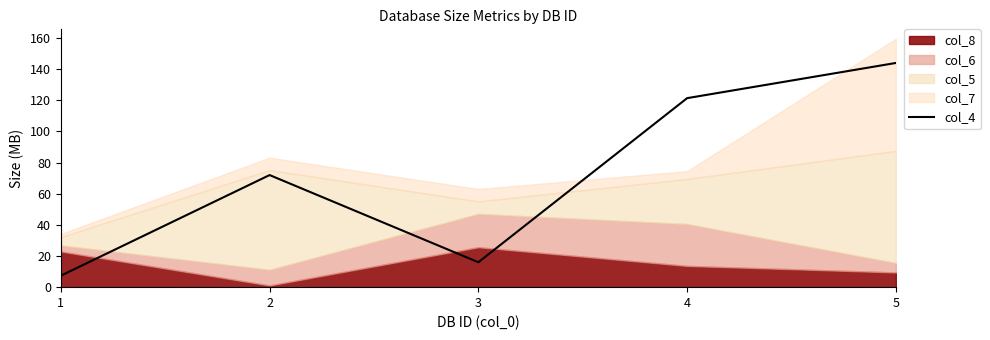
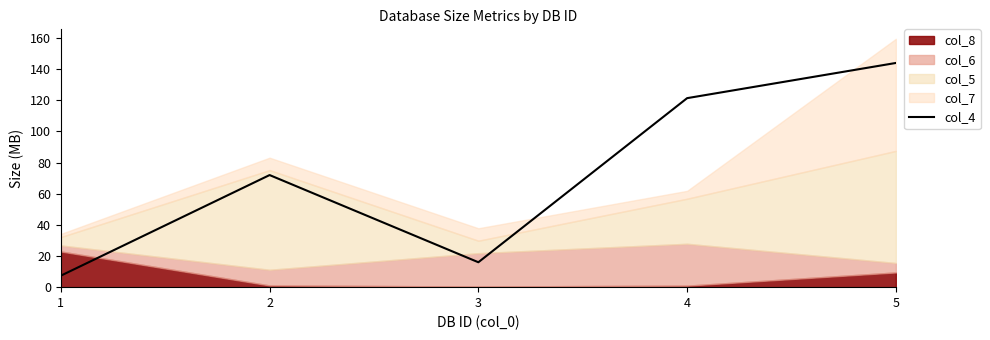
  {
    "col_4": {
      "1": 7,
      "2": 72,
      "3": 16,
      "4": 121,
      "5": 144
    },
    "col_8": {
      "1": 23,
-     "3": 26,
-     "4": 14,
+     "3": 0,
+     "4": 1,
      "5": 9
    },
    "col_6": {
      "1": 4,
      "2": 10,
      "3": 21,
      "4": 27,
      "5": 6
    }
  }
